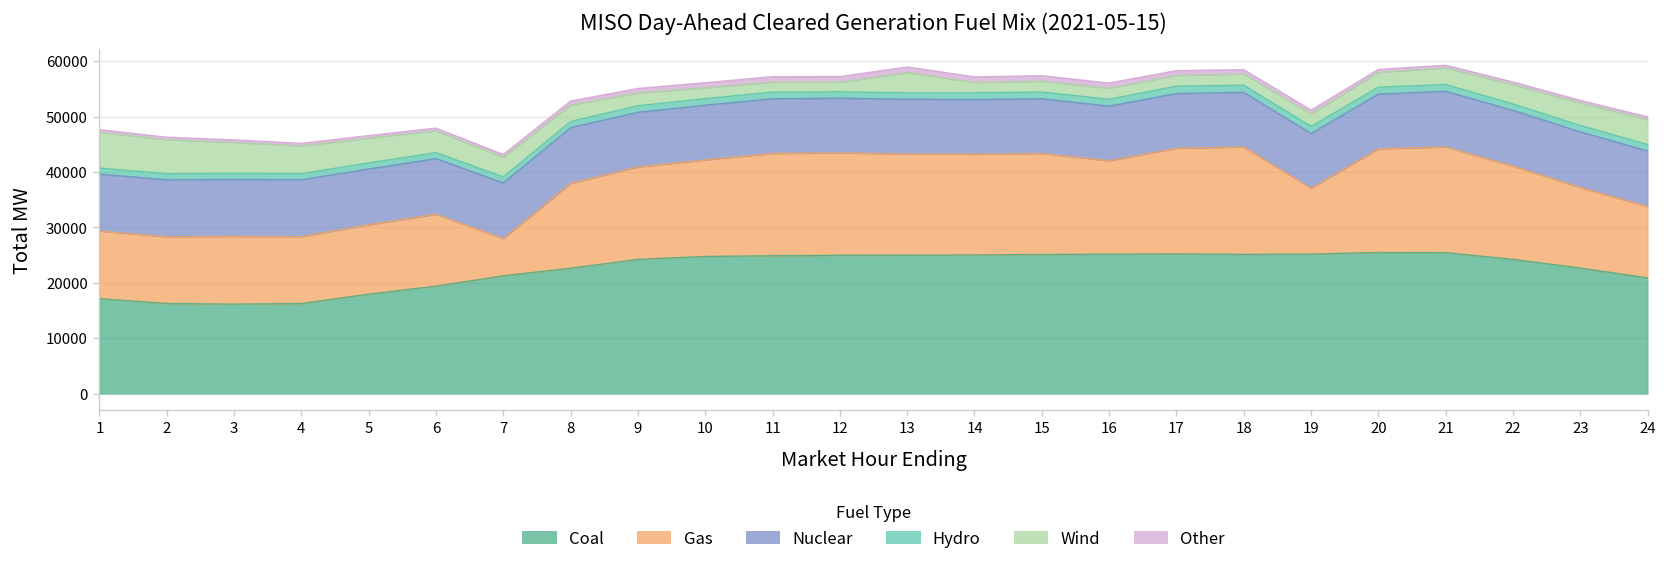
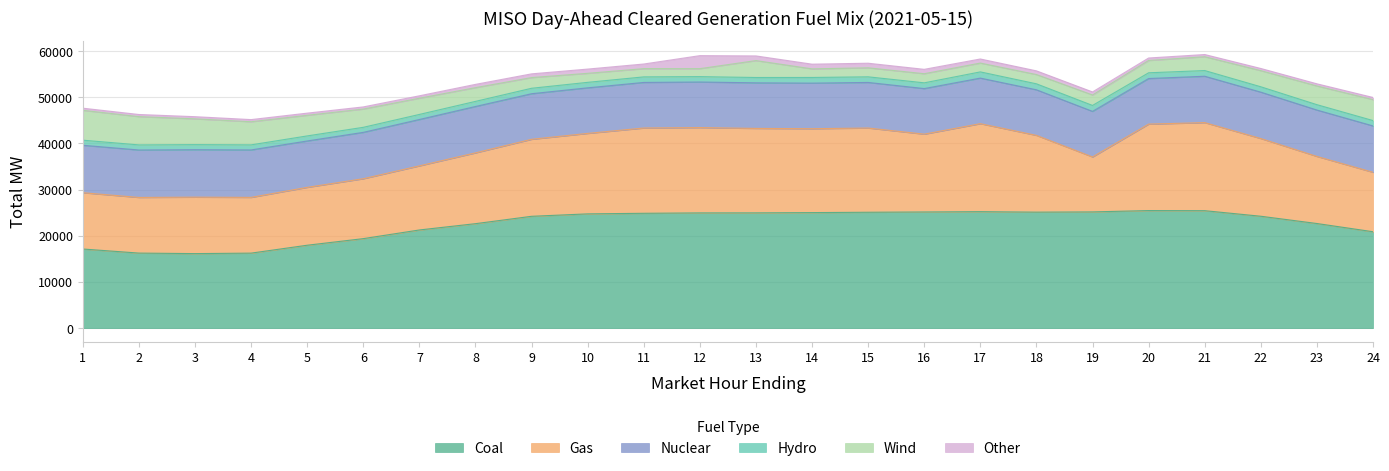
  {
    "Gas": {
      "1": 12000,
      "2": 12000,
      "3": 12000,
      "4": 12000,
      "5": 13000,
      "6": 13000,
-     "7": 7000,
+     "7": 14000,
      "8": 15000,
      "9": 17000,
      "10": 17000,
      "11": 18000,
      "12": 18000,
      "13": 18000,
      "14": 18000,
      "15": 18000,
      "16": 17000,
      "17": 19000,
-     "18": 19000,
+     "18": 17000,
      "19": 12000,
      "20": 19000,
      "21": 19000,
      "22": 17000,
      "23": 15000,
      "24": 13000
    },
    "Nuclear": {
      "1": 10000,
      "2": 10000,
      "3": 10000,
      "4": 10000,
      "5": 10000,
      "6": 10000,
      "7": 10000,
      "8": 10000,
      "9": 10000,
      "10": 10000,
      "11": 10000,
      "12": 10000,
      "13": 10000,
      "14": 10000,
      "15": 10000,
      "16": 10000,
      "17": 10000,
      "18": 10000,
      "19": 10000,
      "20": 10000,
      "21": 10000,
      "22": 10000,
      "23": 10000,
      "24": 10000
    },
    "Wind": {
      "8": 3000,
      "9": 2000,
      "10": 2000,
      "11": 2000,
      "12": 2000,
      "13": 4000,
      "14": 2000,
      "15": 2000,
      "16": 2000,
      "17": 2000,
      "18": 2000,
      "19": 2000
    },
    "Other": {
      "8": 1000,
      "9": 1000,
      "10": 1000,
      "11": 1000,
-     "12": 1000,
+     "12": 3000,
      "13": 1000,
      "14": 1000,
      "15": 1000,
      "16": 1000,
      "17": 1000,
      "18": 1000,
      "19": 1000
    }
  }
